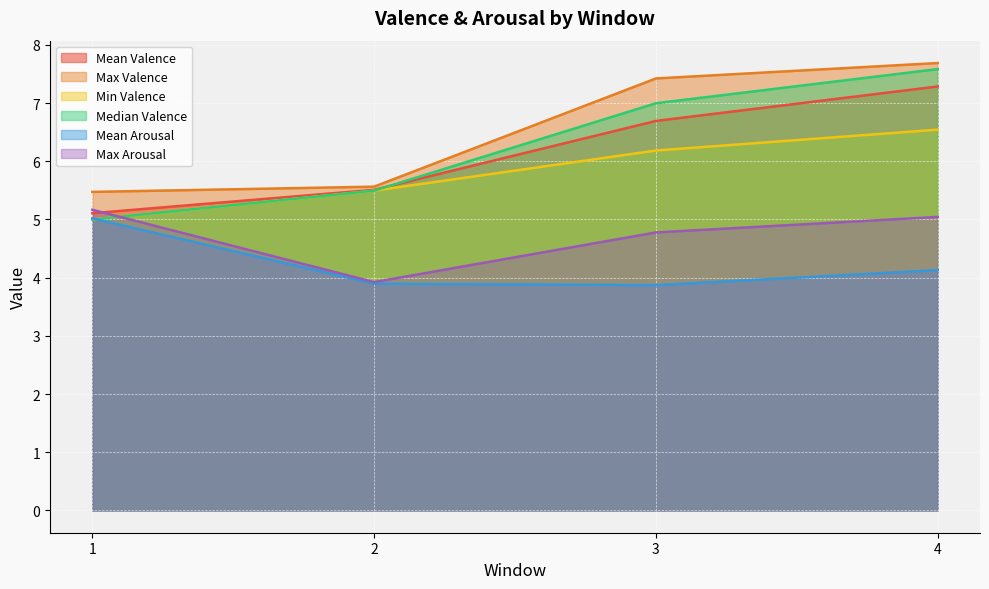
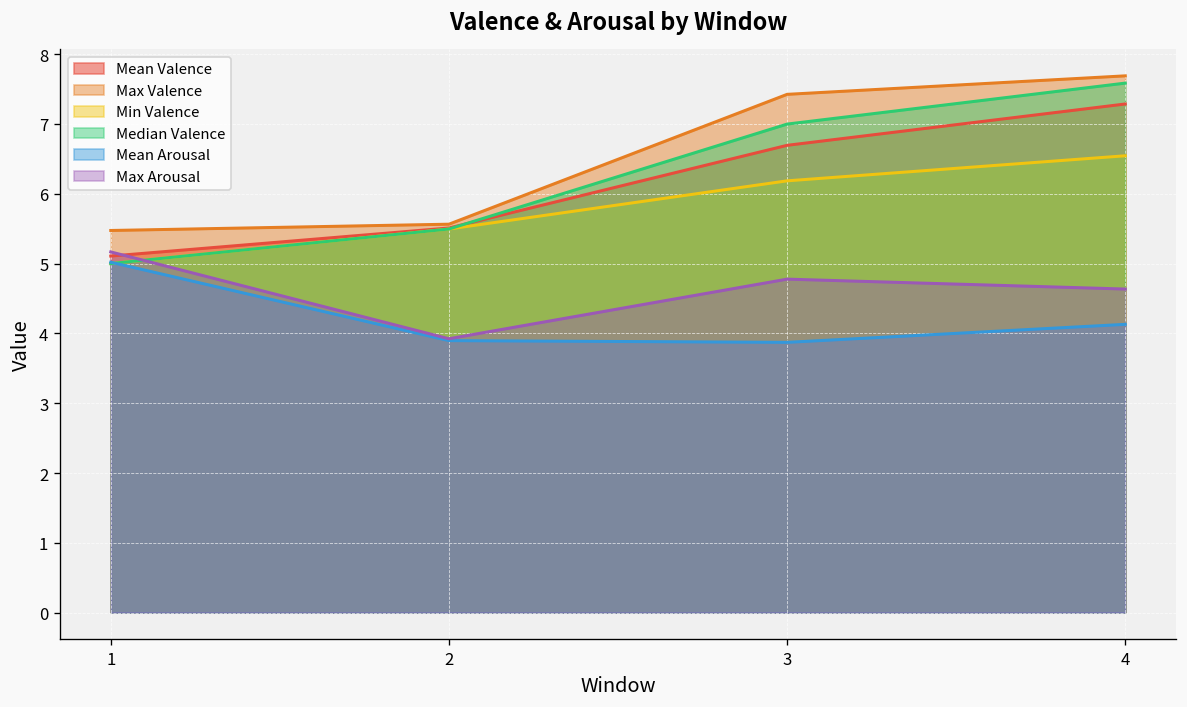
  {
    "Median Valence": {
      "3": 7.0,
      "4": 7.6
    },
    "Mean Arousal": {
      "3": 3.9,
      "4": 4.1
    },
    "Max Arousal": {
      "1": 5.2,
      "3": 4.8,
-     "4": 5.0
+     "4": 4.6
    }
  }
